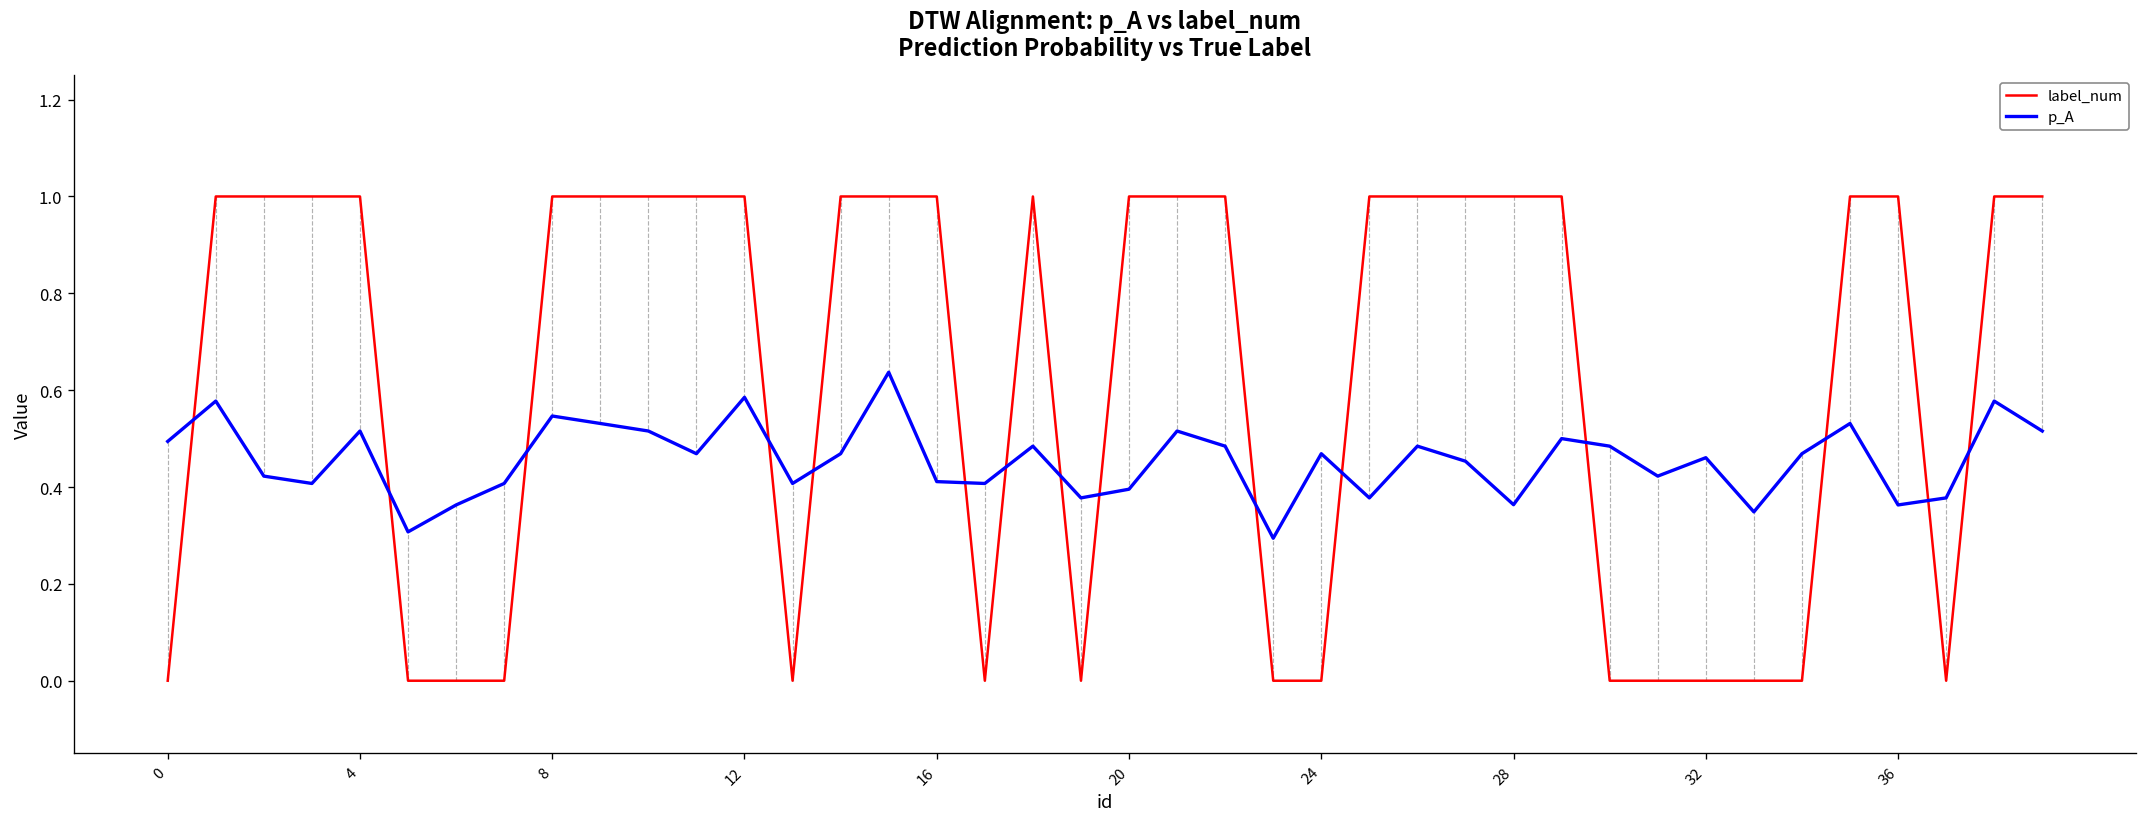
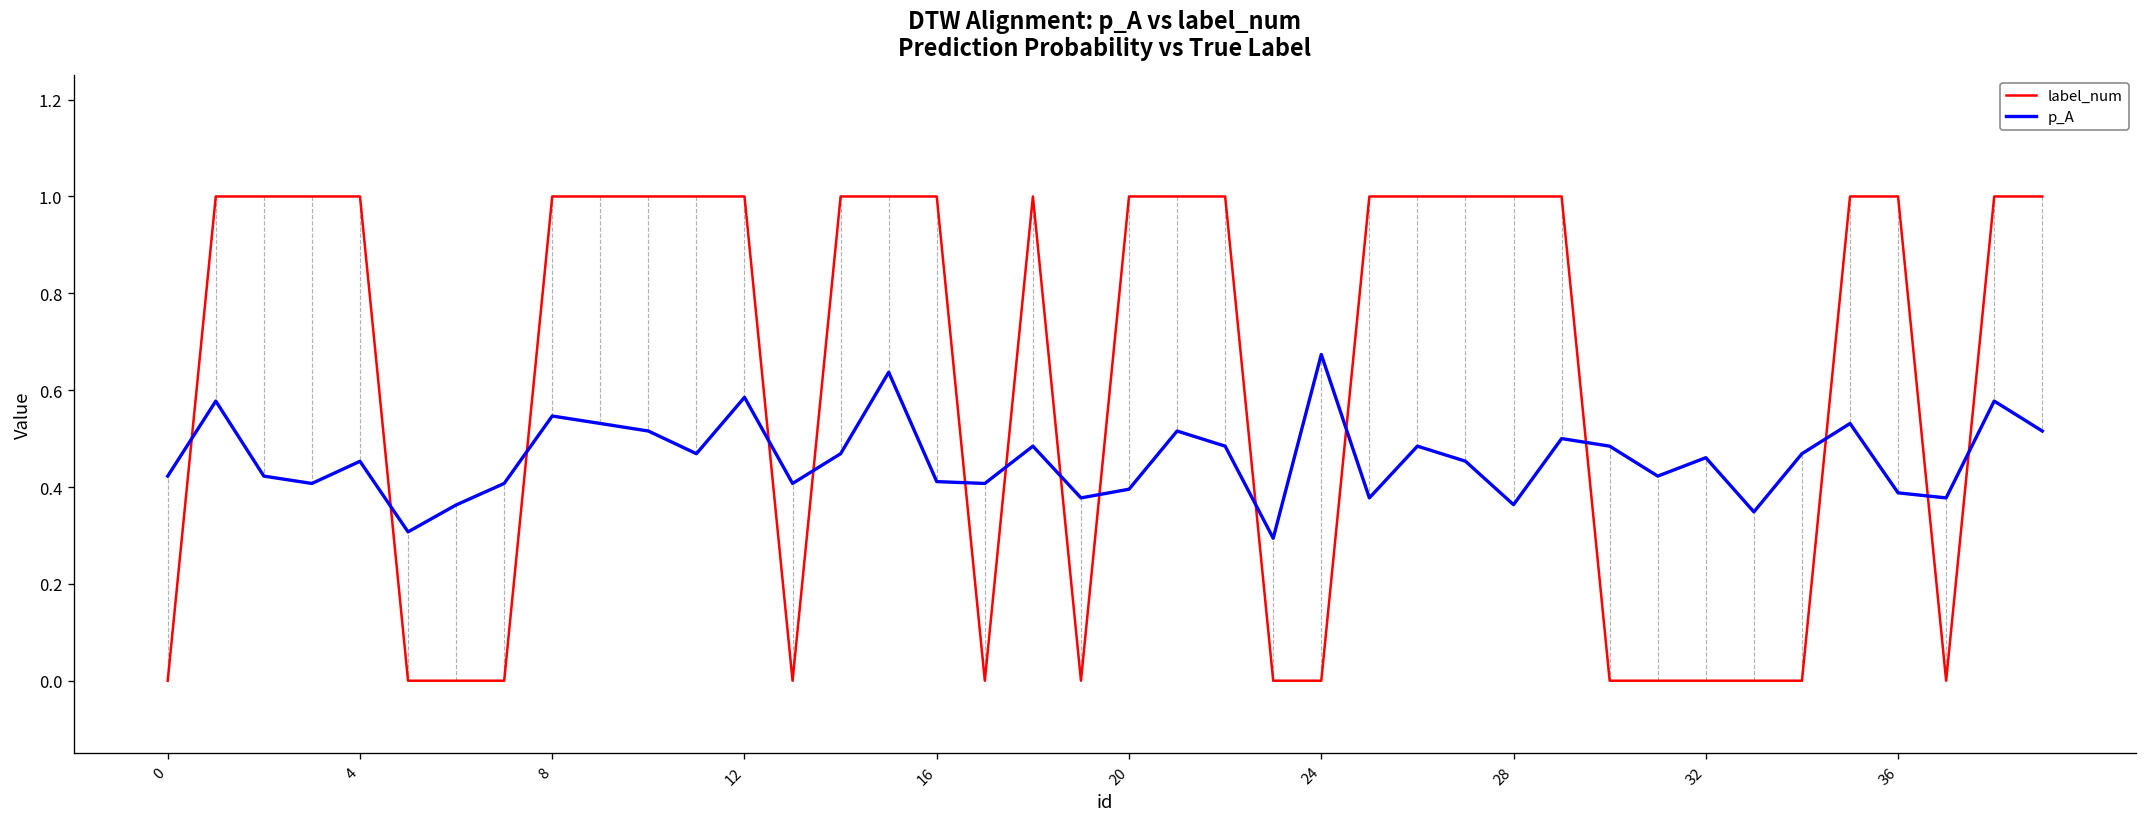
  {
    "p_A": {
-     "0": 0.49,
-     "4": 0.52,
-     "24": 0.47,
-     "36": 0.36
+     "0": 0.42,
+     "4": 0.45,
+     "24": 0.67,
+     "36": 0.39
    }
  }
